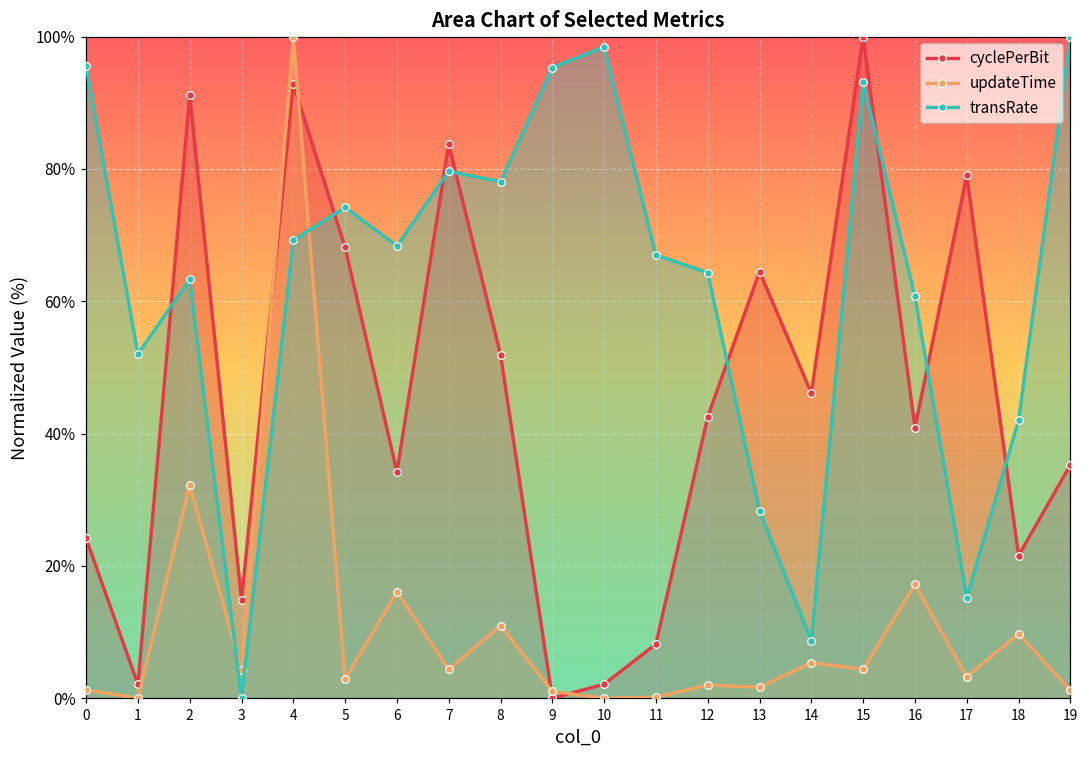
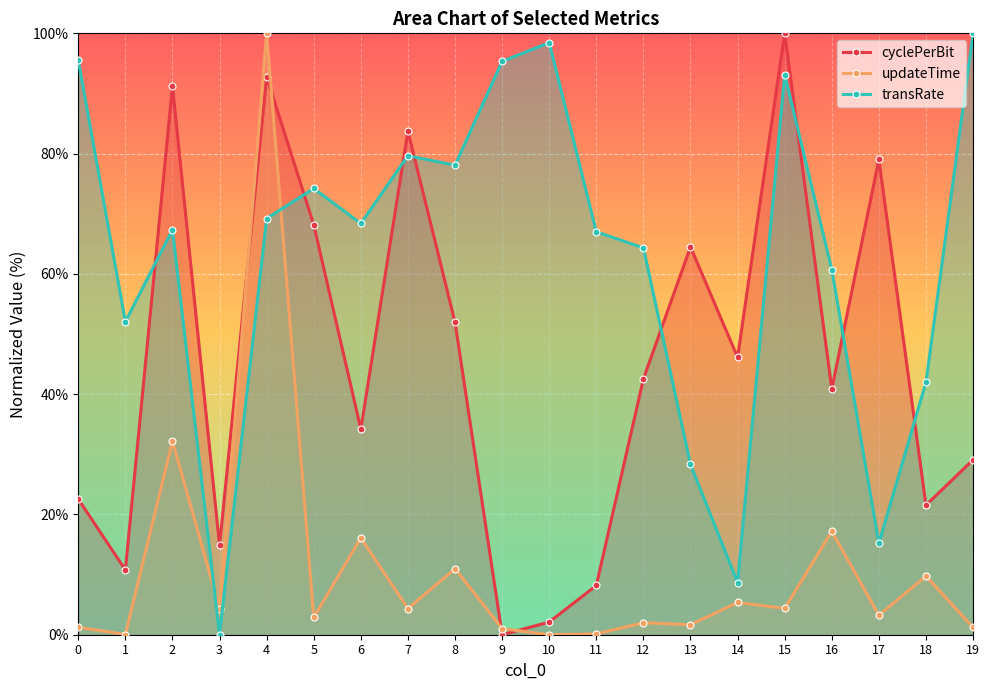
  {
    "cyclePerBit": {
-     "0": "24%",
-     "1": "2%",
+     "0": "23%",
+     "1": "11%",
      "2": "91%",
      "3": "15%",
      "4": "93%",
      "5": "68%",
      "6": "34%",
      "7": "84%",
      "8": "52%",
      "9": "0%",
      "10": "2%",
      "11": "8%",
      "12": "43%",
      "13": "64%",
      "14": "46%",
      "15": "100%",
      "16": "41%",
      "17": "79%",
      "18": "22%",
-     "19": "35%"
+     "19": "29%"
    },
    "updateTime": {
      "0": "1%",
      "1": "0%",
      "2": "32%",
      "3": "4%",
      "4": "100%",
      "5": "3%",
      "6": "16%",
      "7": "4%",
      "8": "11%",
      "9": "1%",
      "10": "0%",
      "11": "0%",
      "12": "2%",
      "13": "2%",
      "14": "5%",
      "15": "4%",
      "16": "17%",
      "17": "3%",
      "18": "10%",
      "19": "1%"
    },
    "transRate": {
      "0": "96%",
      "1": "52%",
-     "2": "63%",
+     "2": "67%",
      "3": "0%",
      "4": "69%",
      "5": "74%",
      "6": "68%",
      "7": "80%",
      "8": "78%",
      "9": "95%",
      "10": "98%",
      "11": "67%",
      "12": "64%",
      "13": "28%",
      "14": "9%",
      "15": "93%",
      "16": "61%",
      "17": "15%",
      "18": "42%",
      "19": "100%"
    }
  }
